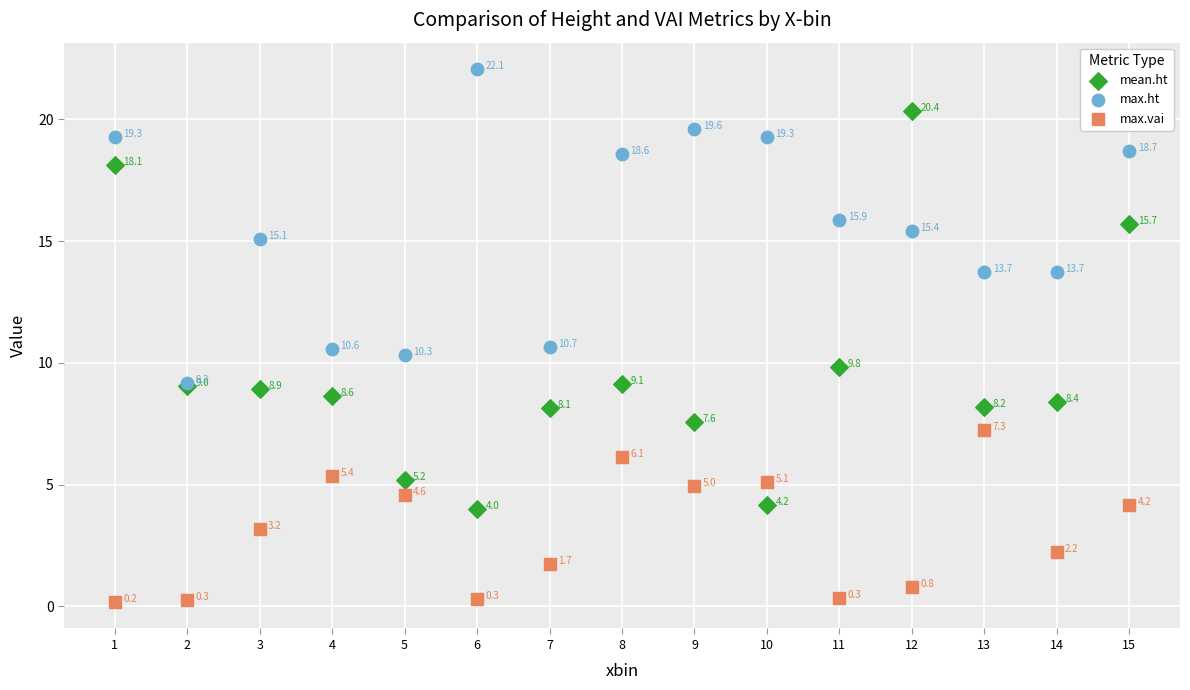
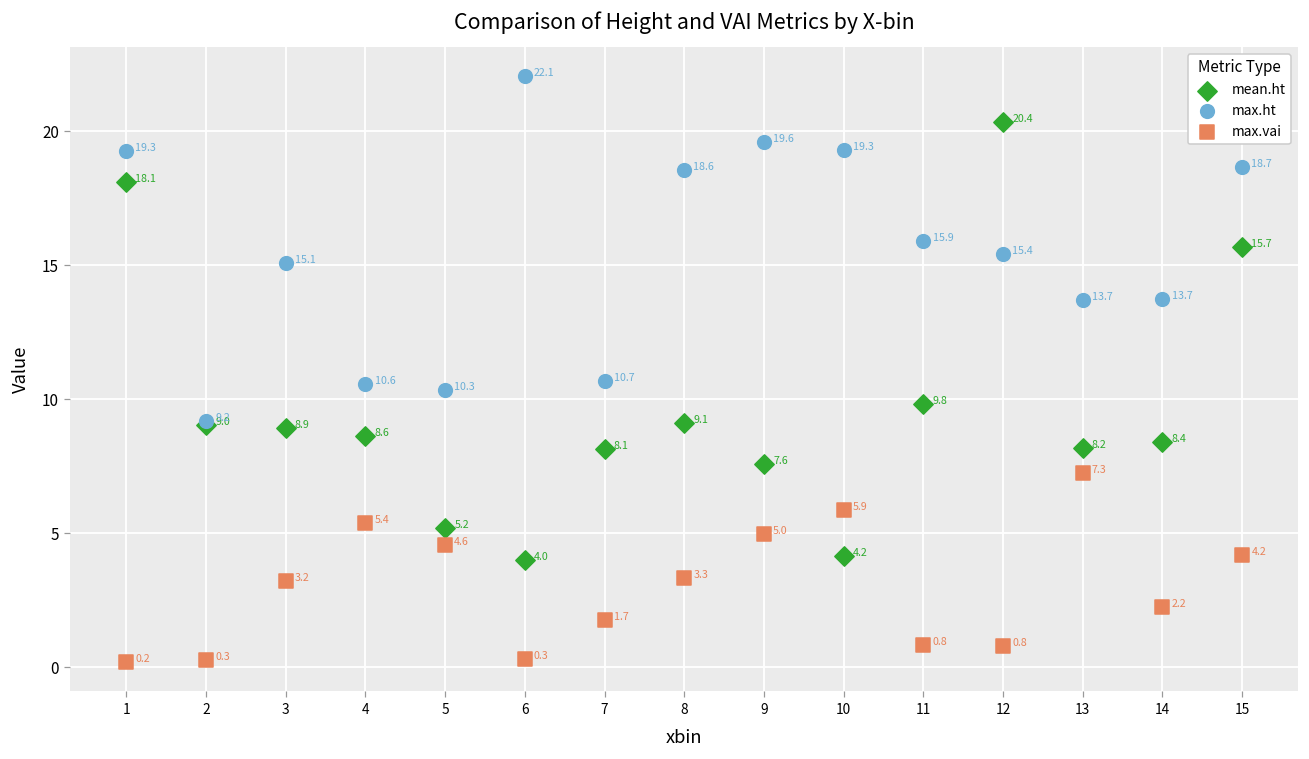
  {
    "max.vai": {
-     "8": 6.1,
-     "10": 5.1,
-     "11": 0.3
+     "8": 3.3,
+     "10": 5.9,
+     "11": 0.8
    }
  }
